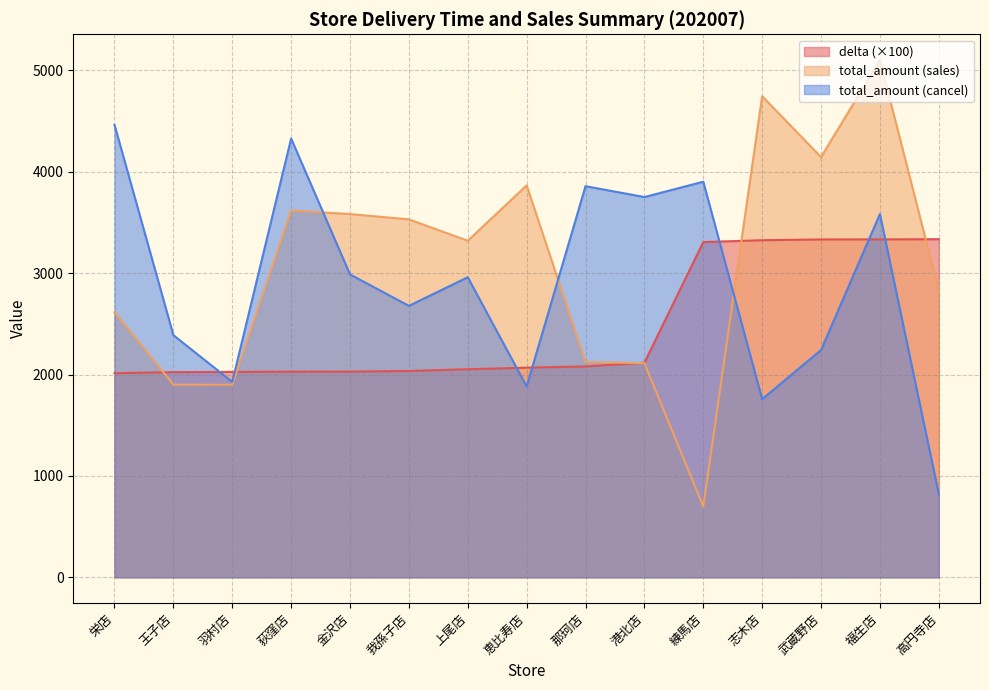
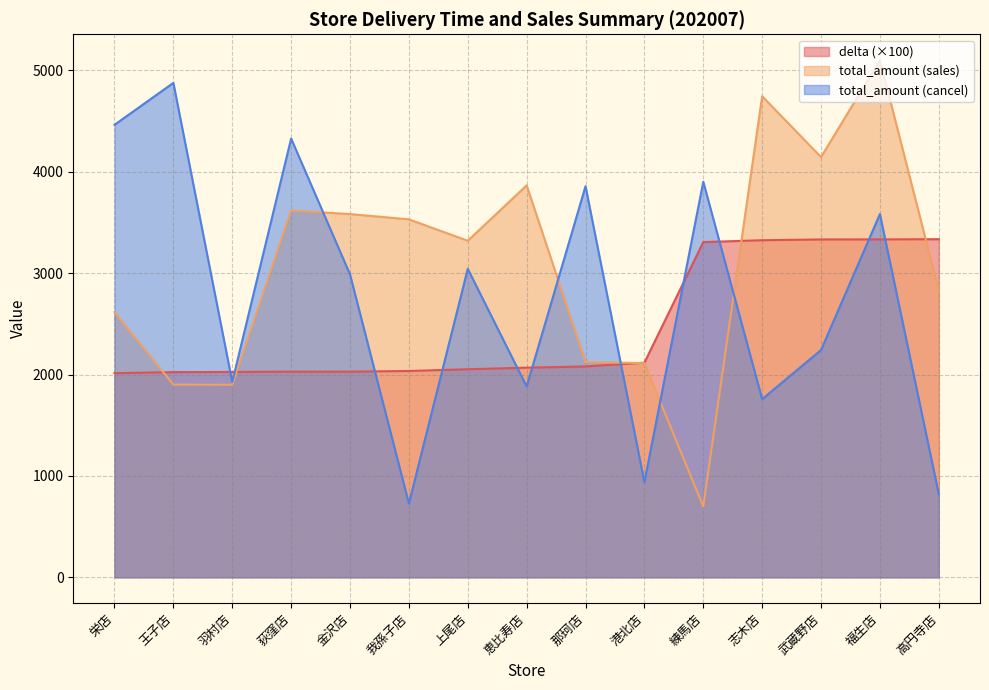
  {
    "total_amount (cancel)": {
      "栄店": 4460,
-     "王子店": 2390,
+     "王子店": 4880,
      "羽村店": 1930,
      "荻窪店": 4330,
      "金沢店": 2990,
-     "我孫子店": 2680,
-     "上尾店": 2960,
+     "我孫子店": 730,
+     "上尾店": 3040,
      "恵比寿店": 1880,
      "那珂店": 3860,
-     "港北店": 3750,
+     "港北店": 940,
      "練馬店": 3900,
      "志木店": 1760,
      "武蔵野店": 2240,
      "福生店": 3580,
      "高円寺店": 820
    }
  }
